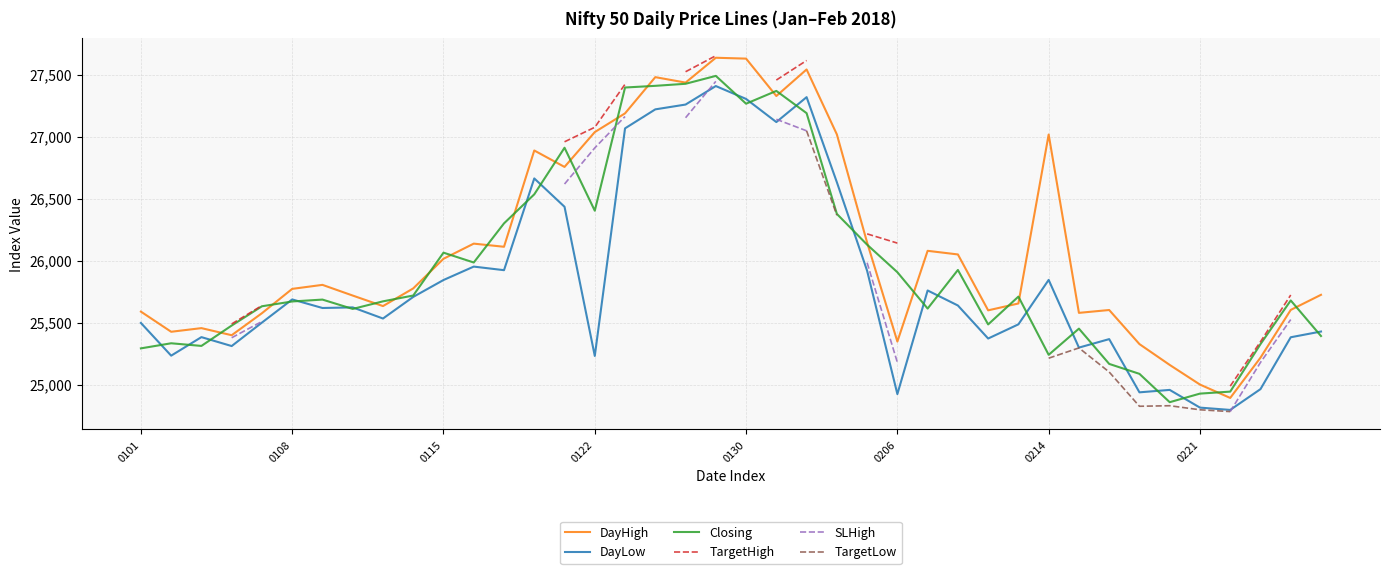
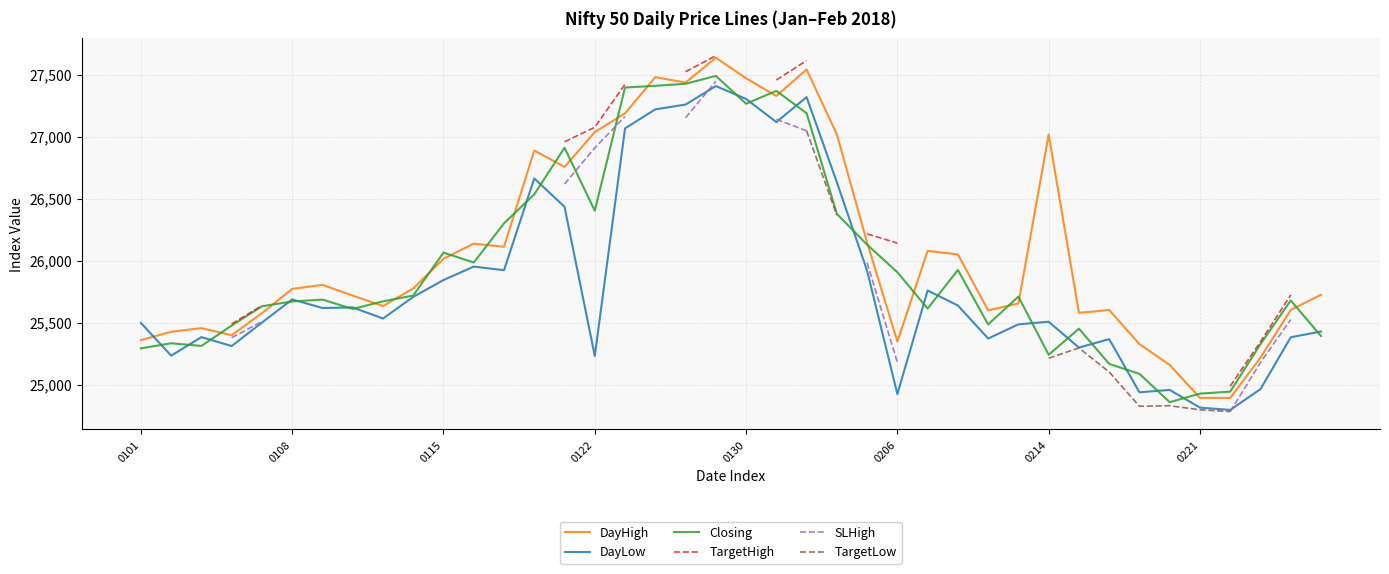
  {
    "DayHigh": {
-     "0101": "25,590",
+     "0101": "25,360",
      "0108": "25,770",
      "0122": "27,040",
-     "0130": "27,630",
+     "0130": "27,470",
      "0206": "25,350",
      "0214": "27,020",
-     "0221": "25,000"
+     "0221": "24,890"
    },
    "DayLow": {
      "0101": "25,500",
      "0115": "25,840",
      "0122": "25,230",
      "0130": "27,300",
      "0206": "24,920",
-     "0214": "25,840"
+     "0214": "25,510"
    },
    "Closing": {
      "0115": "26,060",
      "0122": "26,400",
      "0130": "27,270",
      "0206": "25,910",
      "0214": "25,240",
      "0221": "24,930"
    },
    "TargetHigh": {
      "0115": "26,090",
      "0122": "27,070",
      "0206": "26,140"
    },
    "SLHigh": {
      "0122": "26,910",
      "0206": "25,180"
    },
    "TargetLow": {
      "0108": "25,640",
      "0130": "27,240",
      "0214": "25,210"
    }
  }
